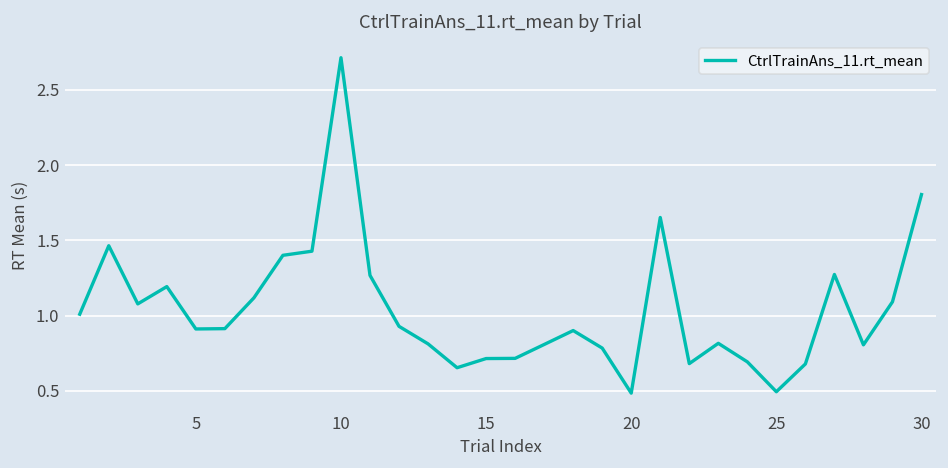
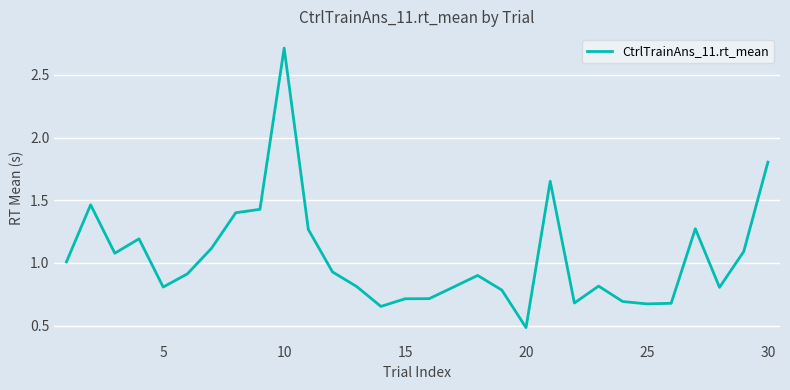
  {
-   "5": 0.91,
+   "5": 0.81,
    "10": 2.71,
    "15": 0.71,
    "20": 0.48,
-   "25": 0.49,
+   "25": 0.67,
    "30": 1.80
  }
